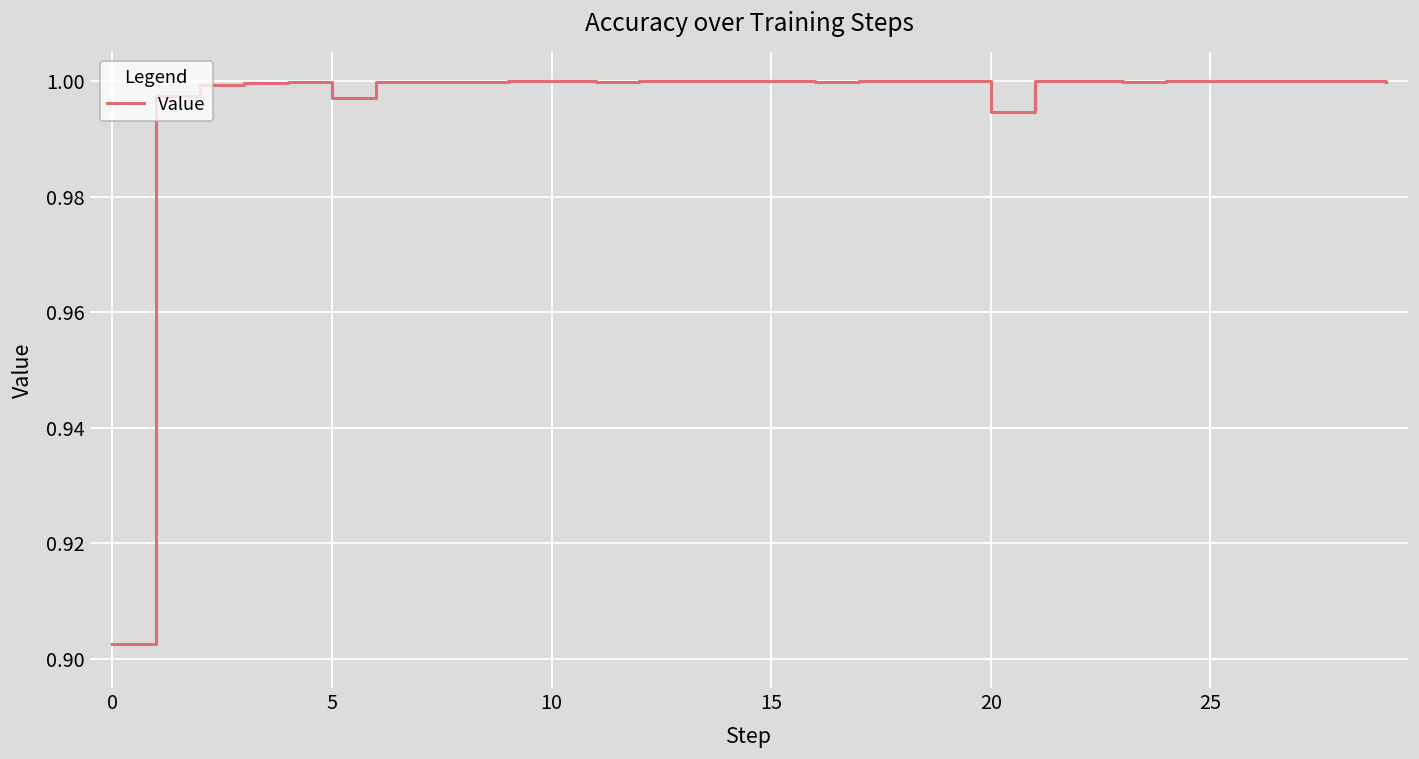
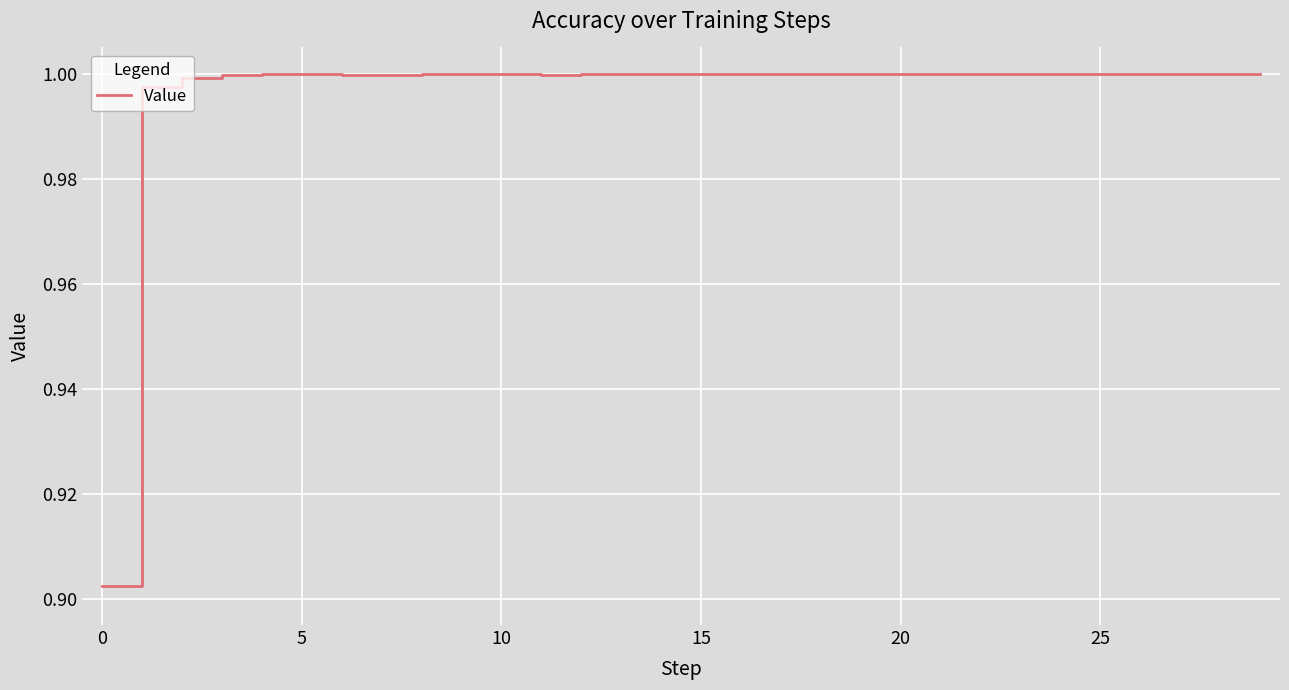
  {
    "0": 0.903,
-   "5": 0.997,
+   "5": 1.000,
    "10": 1.000,
    "15": 1.000,
-   "20": 0.995,
+   "20": 1.000,
    "25": 1.000
  }
